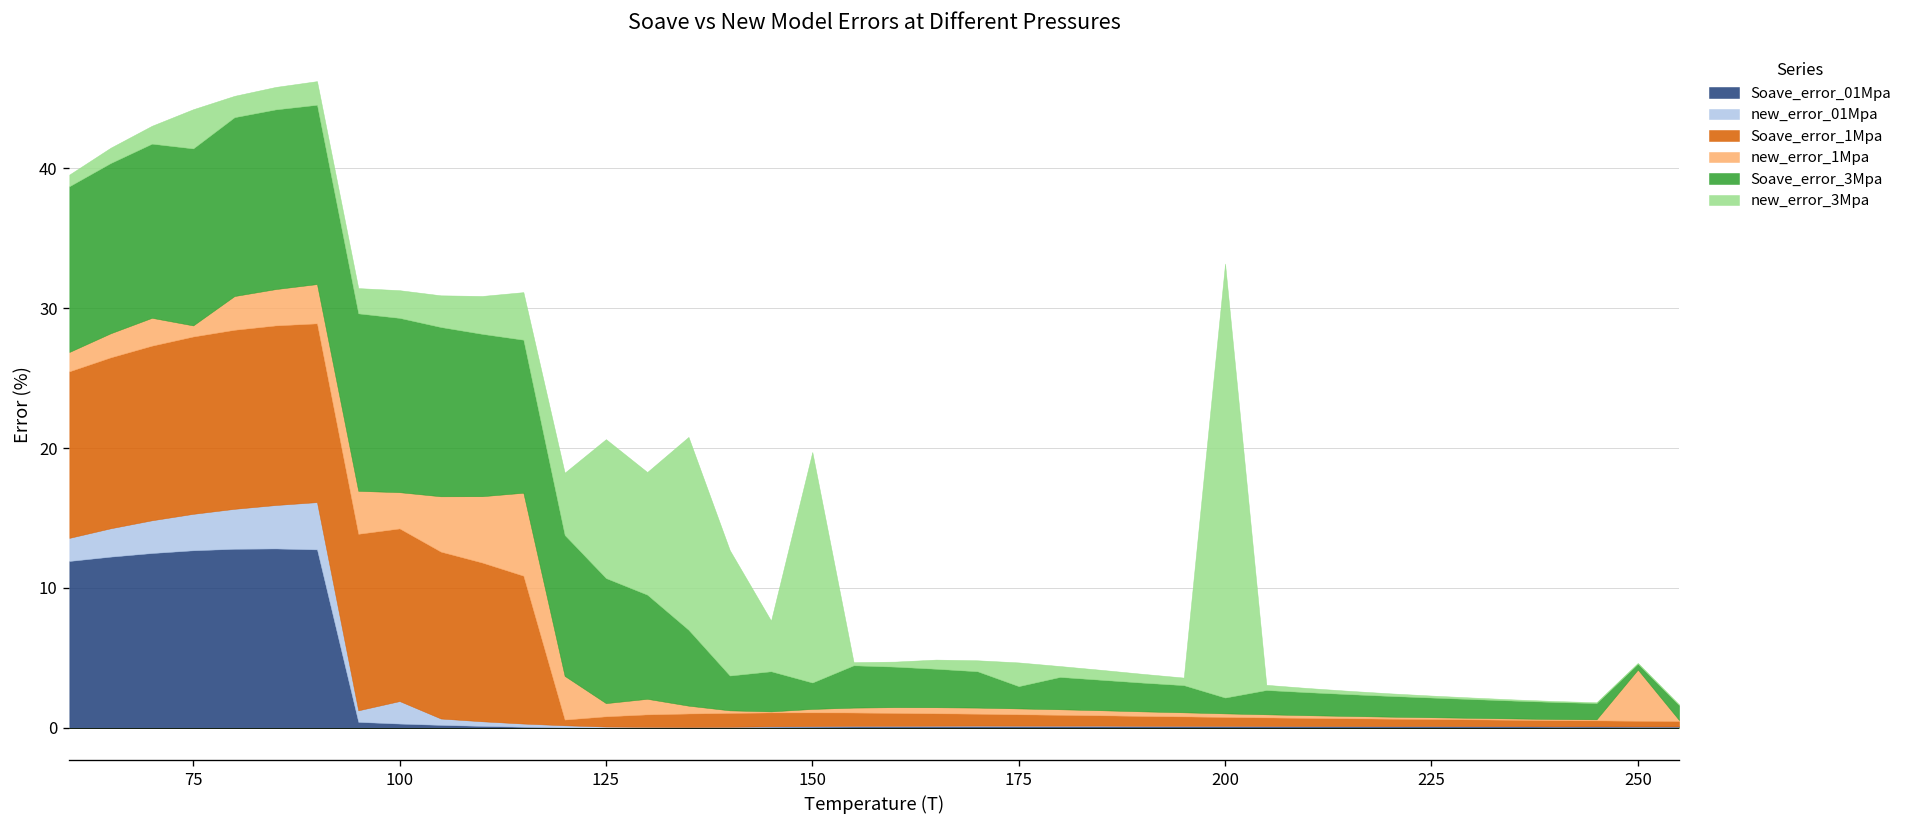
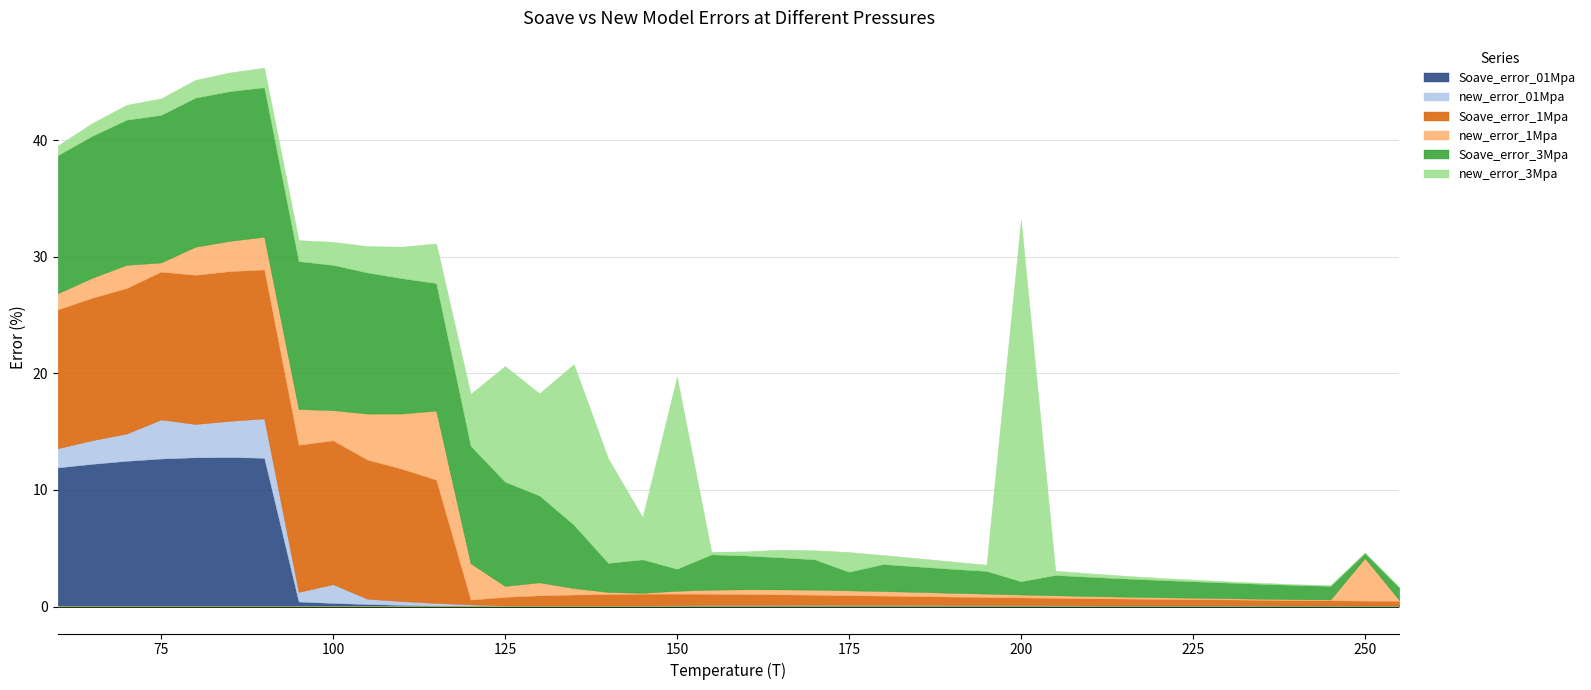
  {
    "new_error_01Mpa": {
-     "75": 2.6,
+     "75": 3.4,
      "100": 1.6
    },
    "Soave_error_1Mpa": {
      "75": 12.7,
      "100": 12.3,
      "125": 0.7,
      "150": 1.0,
      "175": 0.8,
      "200": 0.6,
      "250": 0.4
    },
    "new_error_1Mpa": {
      "75": 0.8,
      "100": 2.6,
      "125": 0.9,
      "150": 0.2,
      "175": 0.4,
      "200": 0.3,
      "250": 3.7
    },
    "Soave_error_3Mpa": {
      "75": 12.7,
      "100": 12.5,
      "125": 8.9,
      "150": 1.9,
      "175": 1.6,
      "200": 1.1
    },
    "new_error_3Mpa": {
-     "75": 2.8,
+     "75": 1.4,
      "100": 2.0,
      "125": 9.9,
      "150": 16.5,
      "175": 1.7,
      "200": 31.0
    }
  }
